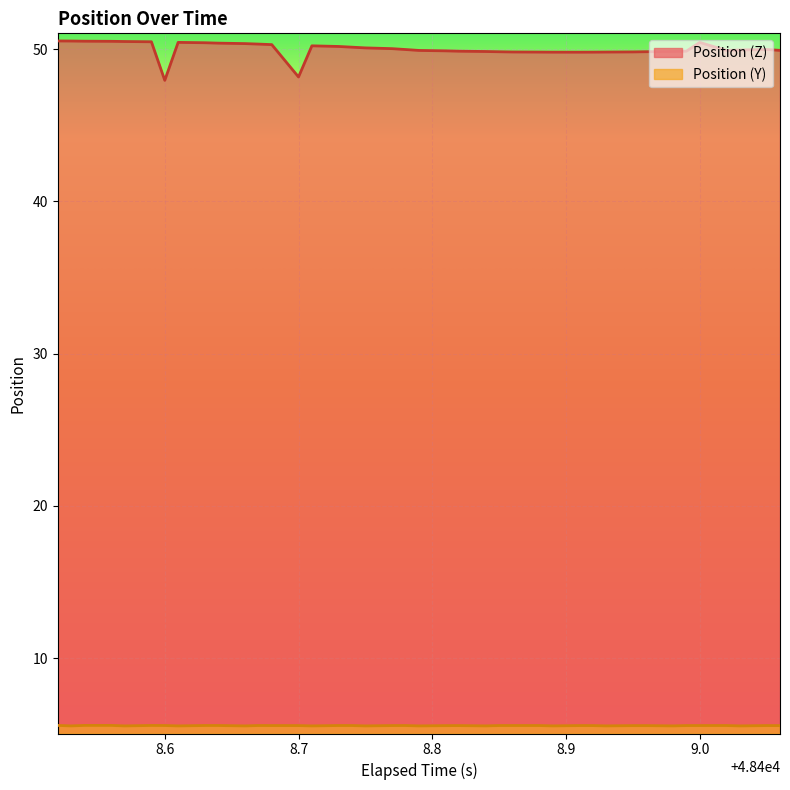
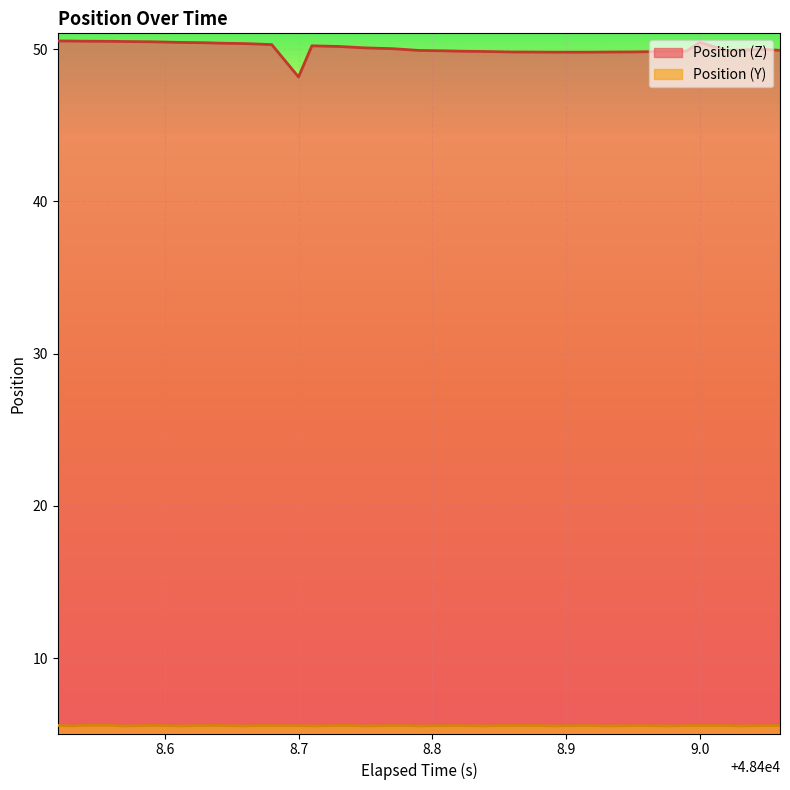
  {
    "Position (Z)": {
-     "8.6": 47.9,
+     "8.6": 50.5,
      "8.7": 48.2
    },
    "Position (Y)": {
      "8.6": 5.6,
      "8.7": 5.6,
      "9.0": 5.6
    }
  }
